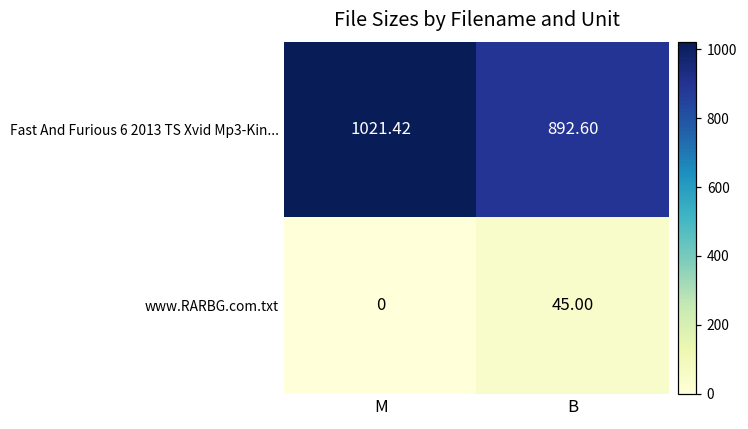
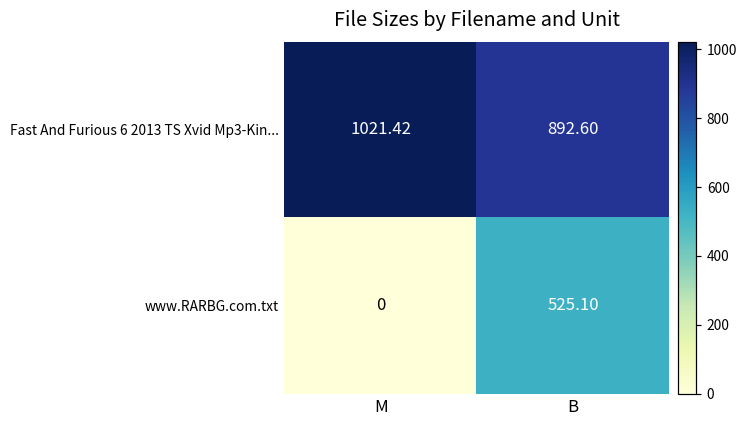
  {
    "Fast And Furious 6 2013 TS Xvid Mp3-Kin...": {
      "M": 1021.42,
      "B": 892.60
    },
    "www.RARBG.com.txt": {
      "M": 0,
-     "B": 45.00
+     "B": 525.10
    }
  }
